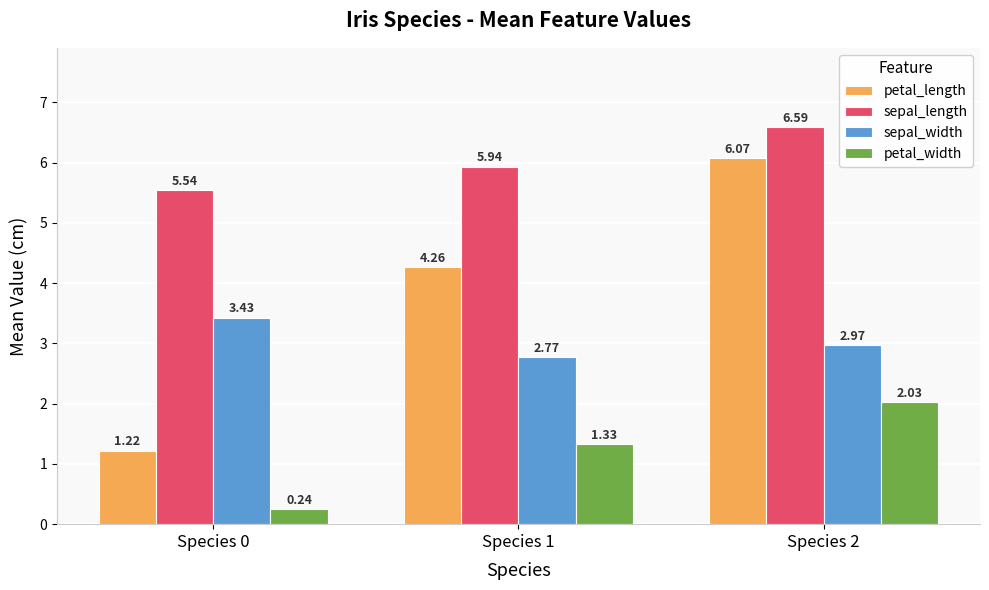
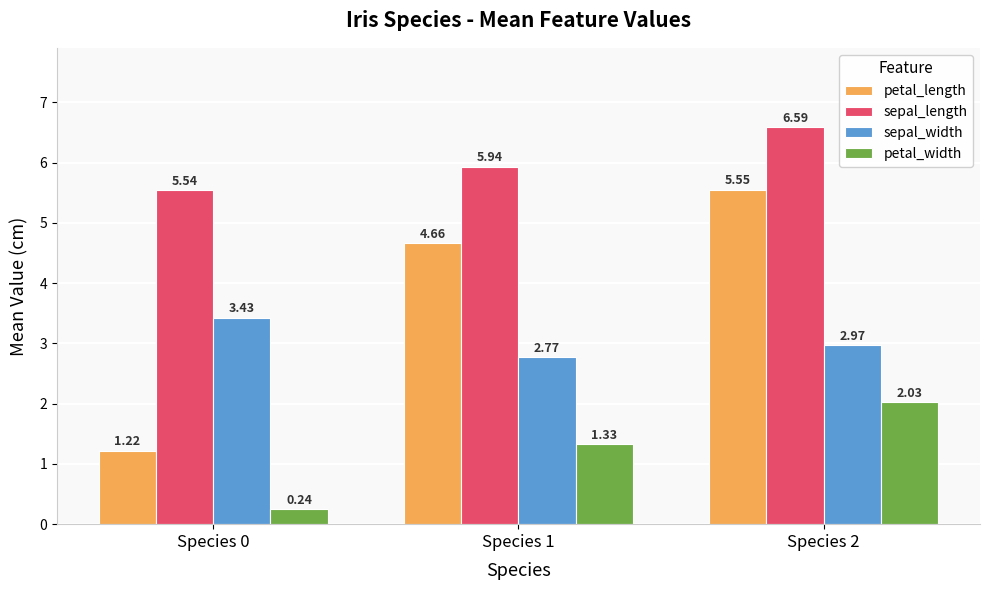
  {
    "petal_length": {
      "Species 0": 1.22,
-     "Species 1": 4.26,
-     "Species 2": 6.07
+     "Species 1": 4.66,
+     "Species 2": 5.55
    },
    "sepal_length": {
      "Species 0": 5.54,
      "Species 1": 5.94,
      "Species 2": 6.59
    },
    "sepal_width": {
      "Species 0": 3.43,
      "Species 1": 2.77,
      "Species 2": 2.97
    },
    "petal_width": {
      "Species 0": 0.24,
      "Species 1": 1.33,
      "Species 2": 2.03
    }
  }
